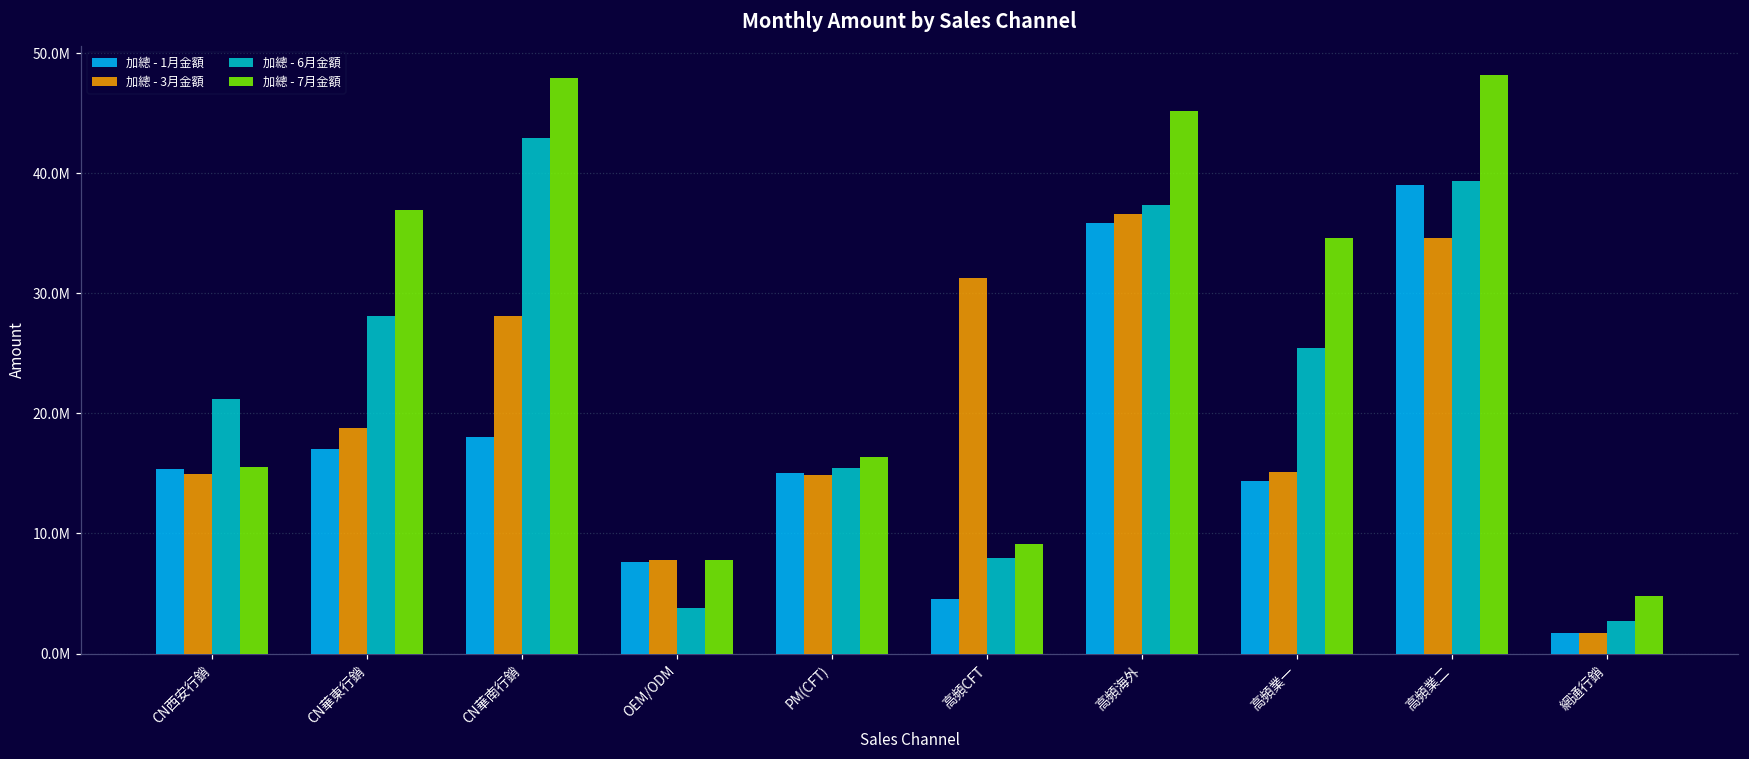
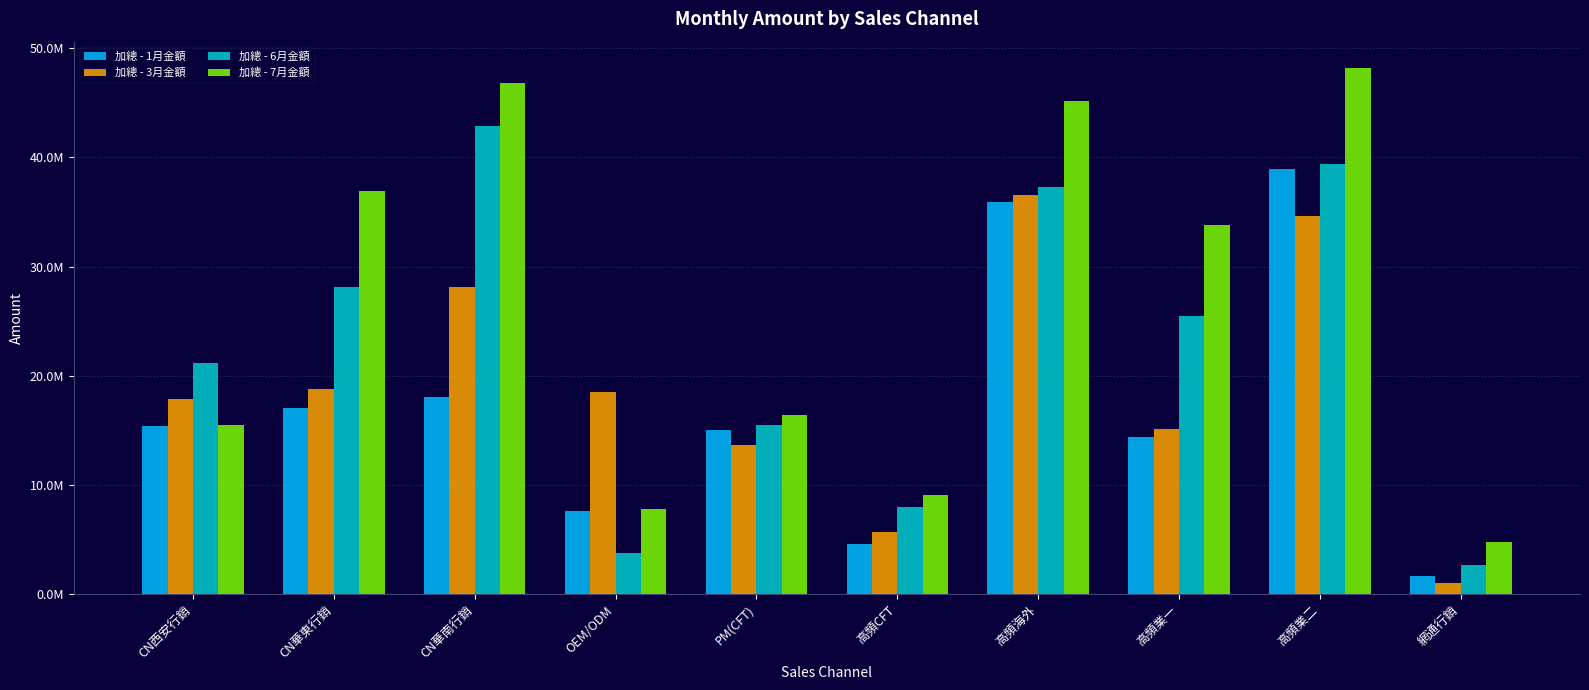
  {
    "加總 - 3月金額": {
-     "CN西安行銷": 14900000,
+     "CN西安行銷": 17900000,
      "CN華東行銷": 18800000,
      "CN華南行銷": 28100000,
-     "OEM/ODM": 7800000,
-     "PM(CFT)": 14800000,
-     "高頻CFT": 31300000,
+     "OEM/ODM": 18500000,
+     "PM(CFT)": 13600000,
+     "高頻CFT": 5700000,
      "高頻海外": 36600000,
      "高頻業一": 15100000,
      "高頻業二": 34600000,
-     "網通行銷": 1700000
+     "網通行銷": 1000000
    },
    "加總 - 7月金額": {
      "CN西安行銷": 15500000,
      "CN華東行銷": 36900000,
-     "CN華南行銷": 48000000,
+     "CN華南行銷": 46800000,
      "OEM/ODM": 7800000,
      "PM(CFT)": 16400000,
      "高頻CFT": 9100000,
      "高頻海外": 45100000,
-     "高頻業一": 34600000,
+     "高頻業一": 33800000,
      "高頻業二": 48200000,
      "網通行銷": 4800000
    }
  }
